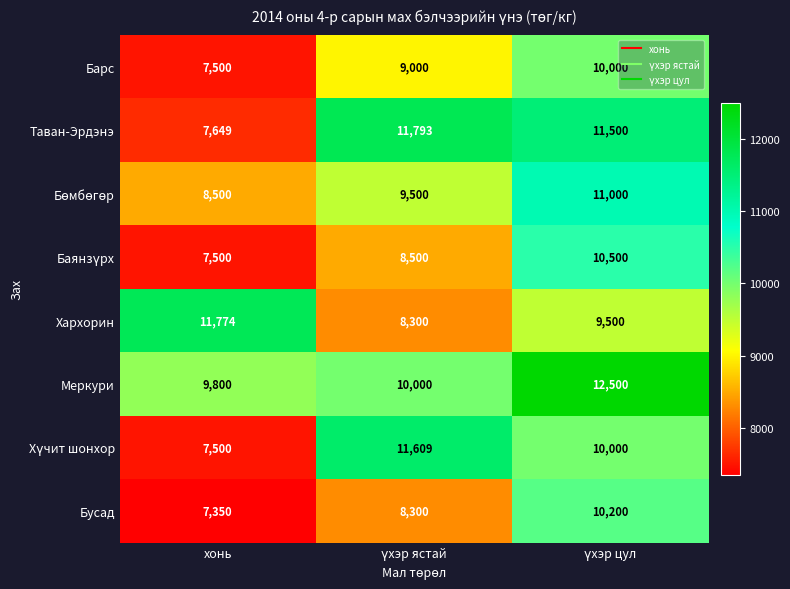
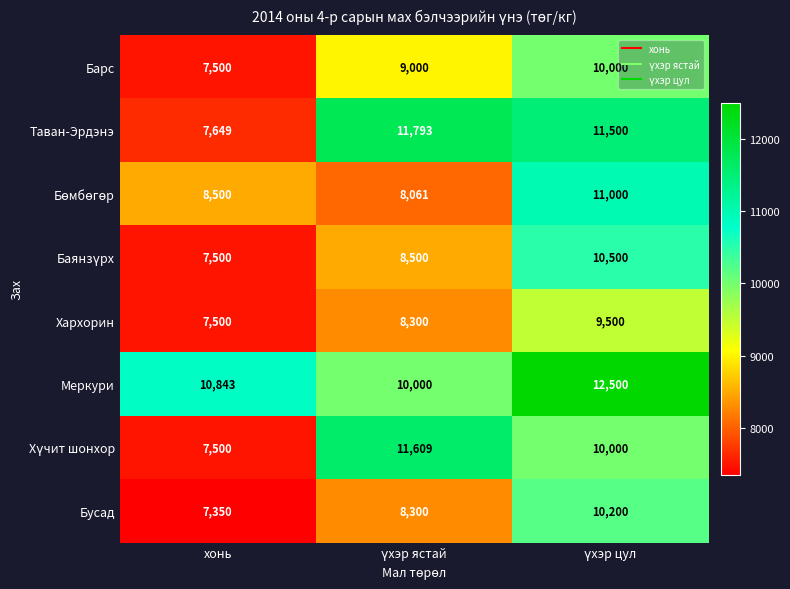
  {
    "Барс": {
      "хонь": "7,500",
      "үхэр ястай": "9,000"
    },
    "Таван-Эрдэнэ": {
      "хонь": "7,649",
      "үхэр ястай": "11,793",
      "үхэр цул": "11,500"
    },
    "Бөмбөгөр": {
      "хонь": "8,500",
-     "үхэр ястай": "9,500",
+     "үхэр ястай": "8,061",
      "үхэр цул": "11,000"
    },
    "Баянзүрх": {
      "хонь": "7,500",
      "үхэр ястай": "8,500",
      "үхэр цул": "10,500"
    },
    "Хархорин": {
-     "хонь": "11,774",
+     "хонь": "7,500",
      "үхэр ястай": "8,300",
      "үхэр цул": "9,500"
    },
    "Меркури": {
-     "хонь": "9,800",
+     "хонь": "10,843",
      "үхэр ястай": "10,000",
      "үхэр цул": "12,500"
    },
    "Хүчит шонхор": {
      "хонь": "7,500",
      "үхэр ястай": "11,609",
      "үхэр цул": "10,000"
    },
    "Бусад": {
      "хонь": "7,350",
      "үхэр ястай": "8,300",
      "үхэр цул": "10,200"
    }
  }
